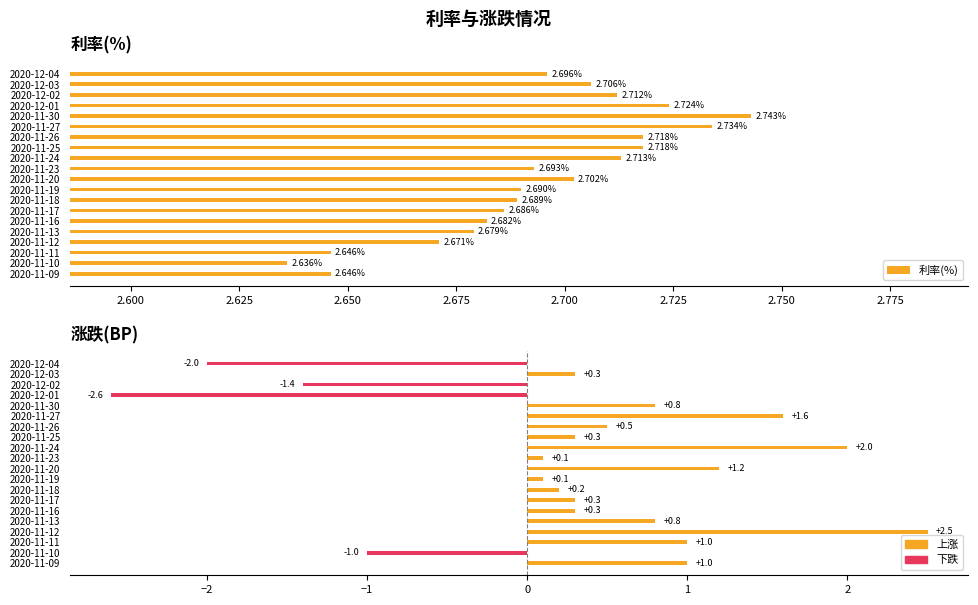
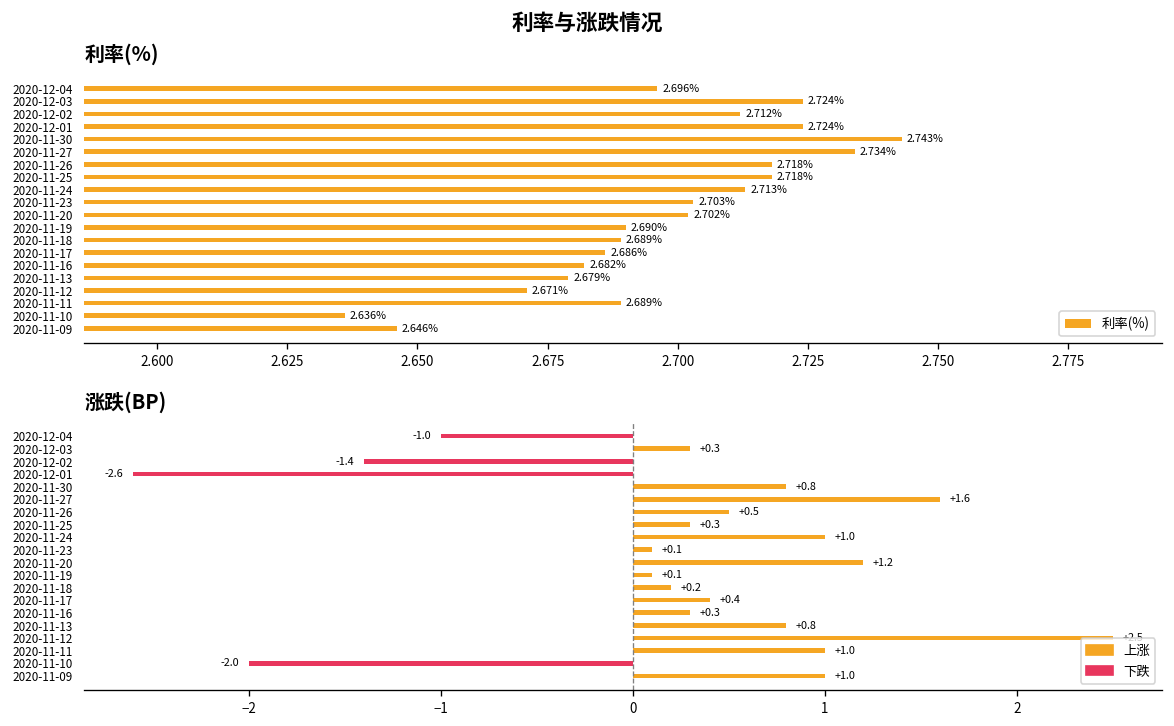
  {
    "利率(%)": {
      "2020-12-04": "2.696%",
-     "2020-12-03": "2.706%",
+     "2020-12-03": "2.724%",
      "2020-12-02": "2.712%",
      "2020-12-01": "2.724%",
      "2020-11-30": "2.743%",
      "2020-11-27": "2.734%",
      "2020-11-26": "2.718%",
      "2020-11-25": "2.718%",
      "2020-11-24": "2.713%",
-     "2020-11-23": "2.693%",
+     "2020-11-23": "2.703%",
      "2020-11-20": "2.702%",
      "2020-11-19": "2.690%",
      "2020-11-18": "2.689%",
      "2020-11-17": "2.686%",
      "2020-11-16": "2.682%",
      "2020-11-13": "2.679%",
      "2020-11-12": "2.671%",
-     "2020-11-11": "2.646%",
+     "2020-11-11": "2.689%",
      "2020-11-10": "2.636%",
      "2020-11-09": "2.646%"
    },
    "涨跌(BP)": {
-     "2020-12-04": "-2.0",
+     "2020-12-04": "-1.0",
      "2020-12-03": "+0.3",
      "2020-12-02": "-1.4",
      "2020-12-01": "-2.6",
      "2020-11-30": "+0.8",
      "2020-11-27": "+1.6",
      "2020-11-26": "+0.5",
      "2020-11-25": "+0.3",
-     "2020-11-24": "+2.0",
+     "2020-11-24": "+1.0",
      "2020-11-23": "+0.1",
      "2020-11-20": "+1.2",
      "2020-11-19": "+0.1",
      "2020-11-18": "+0.2",
-     "2020-11-17": "+0.3",
+     "2020-11-17": "+0.4",
      "2020-11-16": "+0.3",
      "2020-11-13": "+0.8",
      "2020-11-11": "+1.0",
-     "2020-11-10": "-1.0",
+     "2020-11-10": "-2.0",
      "2020-11-09": "+1.0"
    }
  }
